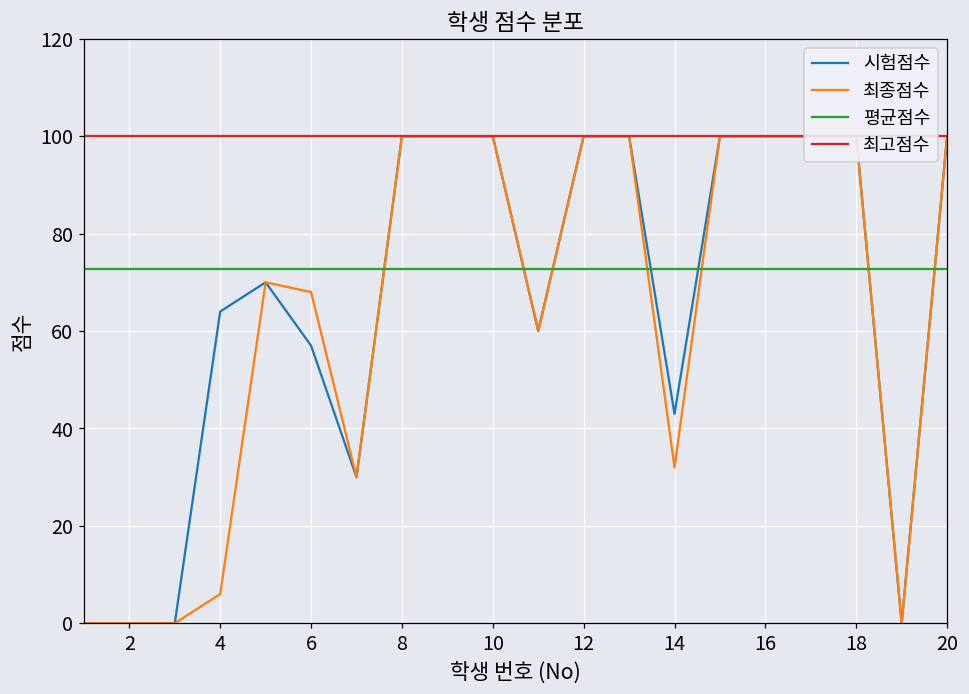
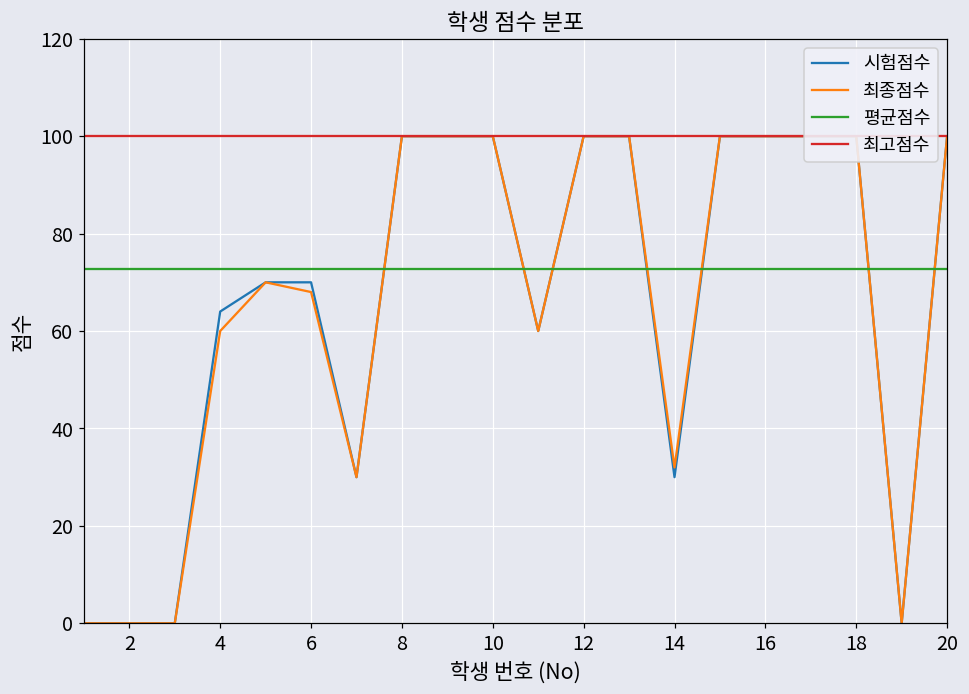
  {
    "시험점수": {
      "4": 64,
-     "6": 57,
-     "14": 43
+     "6": 70,
+     "14": 30
    },
    "최종점수": {
-     "4": 6,
+     "4": 60,
      "6": 68,
      "14": 32
    },
    "평균점수": {
      "2": 73,
      "4": 73,
      "6": 73,
      "8": 73,
      "10": 73,
      "12": 73,
      "14": 73,
      "16": 73,
      "18": 73,
      "20": 73
    },
    "최고점수": {
      "2": 100,
      "4": 100,
      "6": 100,
      "14": 100
    }
  }
